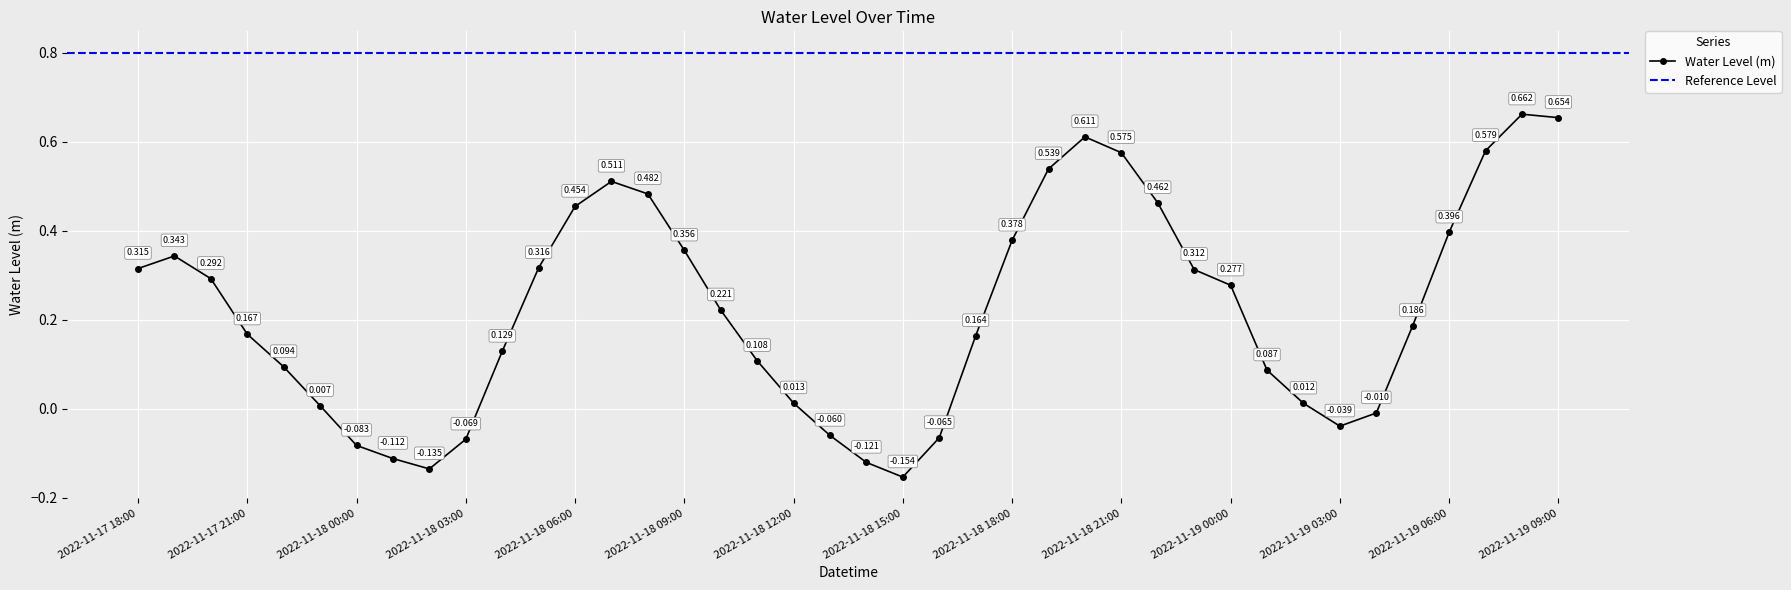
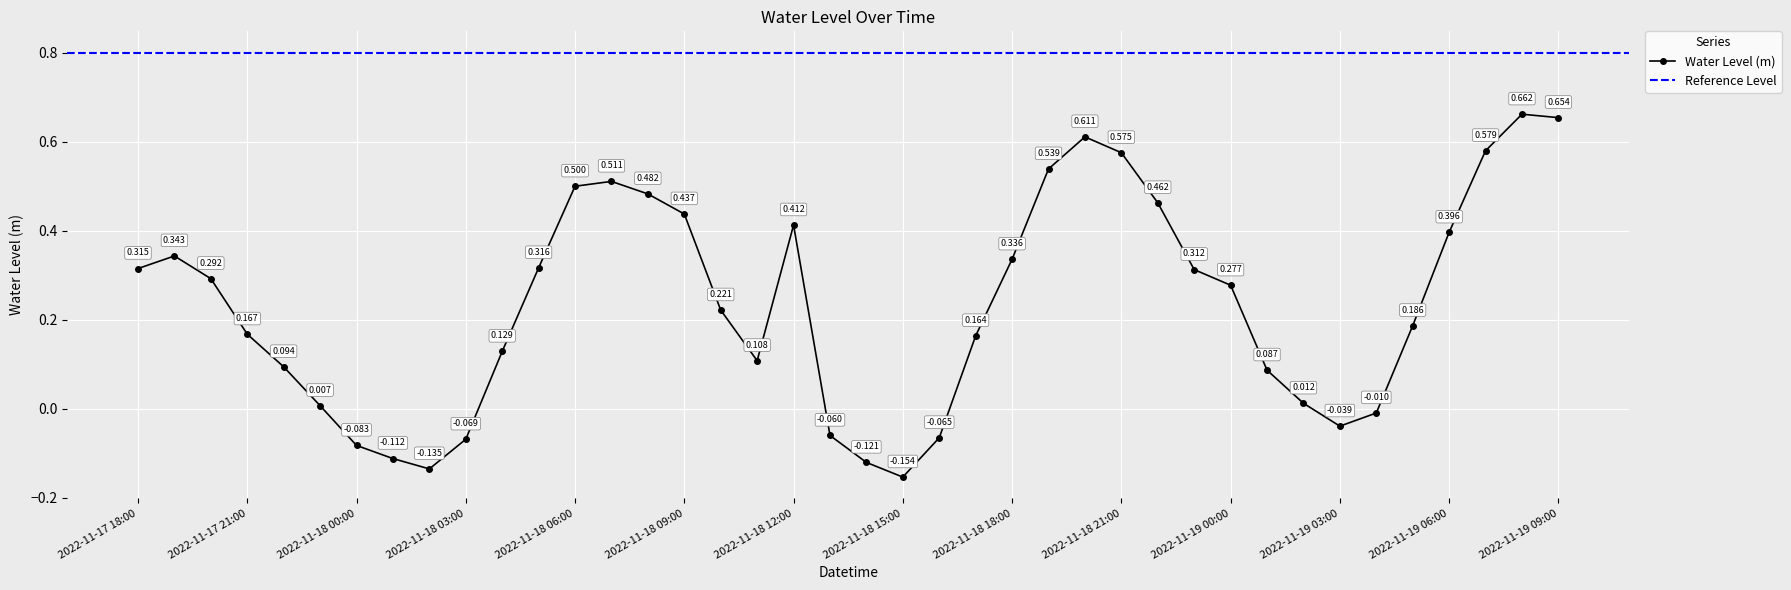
  {
-   "2022-11-18 06:00": 0.454,
-   "2022-11-18 09:00": 0.356,
-   "2022-11-18 12:00": 0.013,
-   "2022-11-18 18:00": 0.378
+   "2022-11-18 06:00": 0.500,
+   "2022-11-18 09:00": 0.437,
+   "2022-11-18 12:00": 0.412,
+   "2022-11-18 18:00": 0.336
  }
